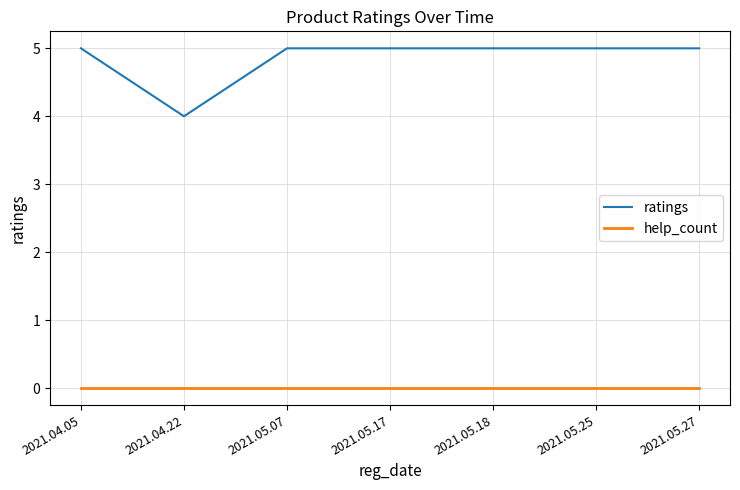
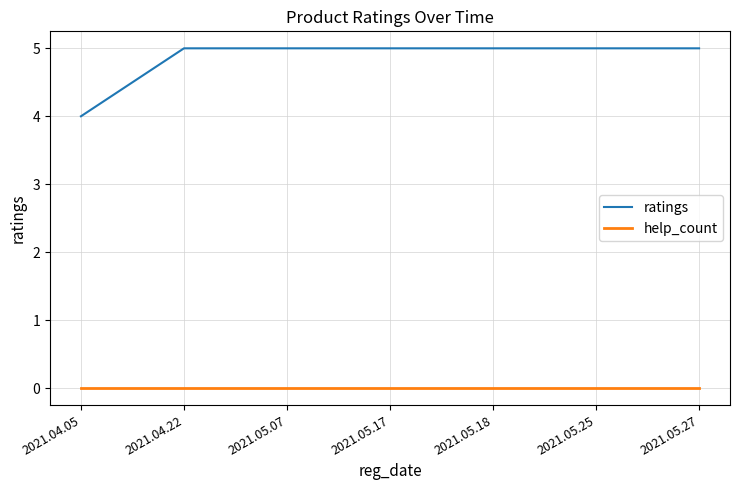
  {
    "ratings": {
-     "2021.04.05": 5,
-     "2021.04.22": 4,
+     "2021.04.05": 4,
+     "2021.04.22": 5,
      "2021.05.07": 5,
      "2021.05.17": 5,
      "2021.05.18": 5,
      "2021.05.25": 5,
      "2021.05.27": 5
    },
    "help_count": {
      "2021.04.05": 0,
      "2021.04.22": 0,
      "2021.05.07": 0,
      "2021.05.17": 0,
      "2021.05.18": 0,
      "2021.05.25": 0,
      "2021.05.27": 0
    }
  }
